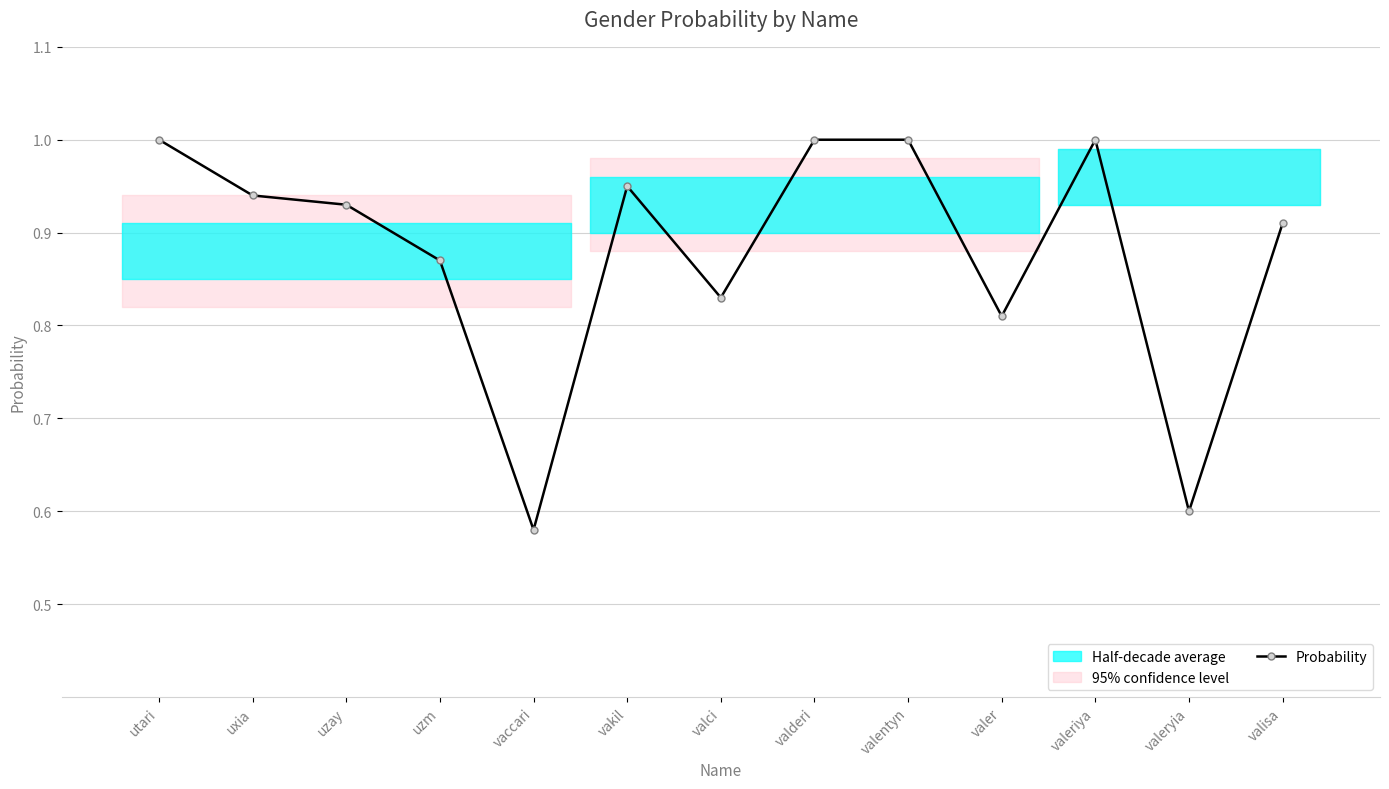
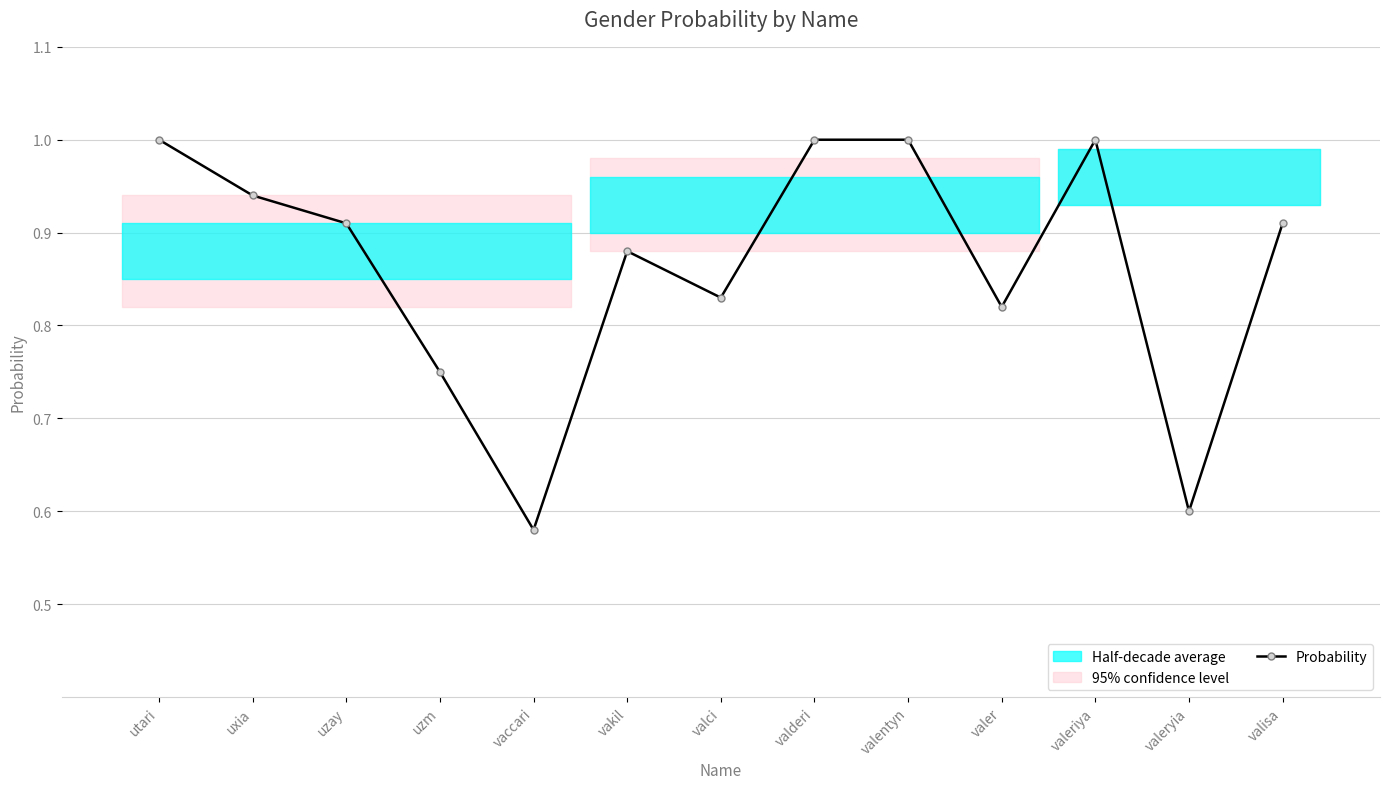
  {
    "Probability": {
      "utari": 1.00,
      "uxia": 0.94,
-     "uzay": 0.93,
-     "uzm": 0.87,
+     "uzay": 0.91,
+     "uzm": 0.75,
      "vaccari": 0.58,
-     "vakil": 0.95,
+     "vakil": 0.88,
      "valci": 0.83,
      "valderi": 1.00,
      "valentyn": 1.00,
-     "valer": 0.81,
+     "valer": 0.82,
      "valeriya": 1.00,
      "valeryia": 0.60,
      "valisa": 0.91
    }
  }
